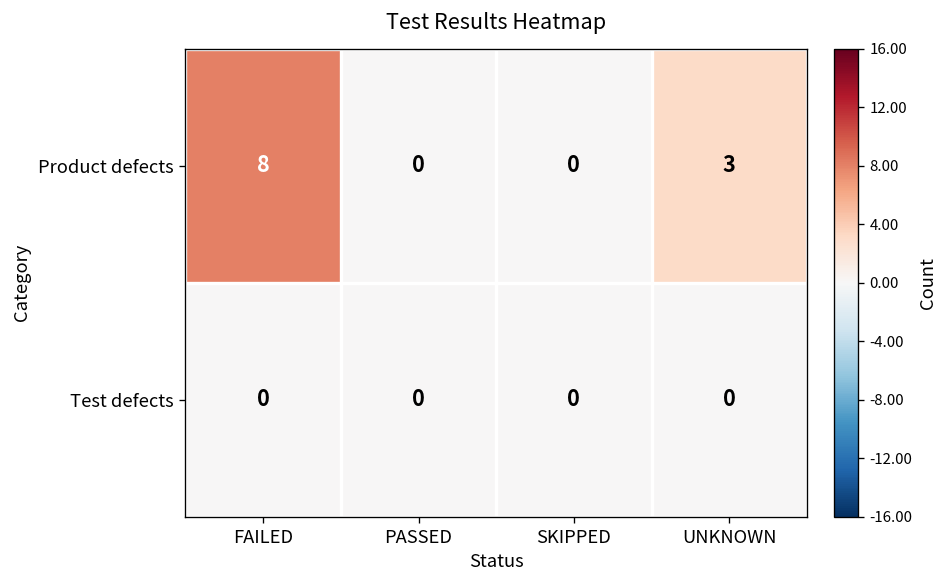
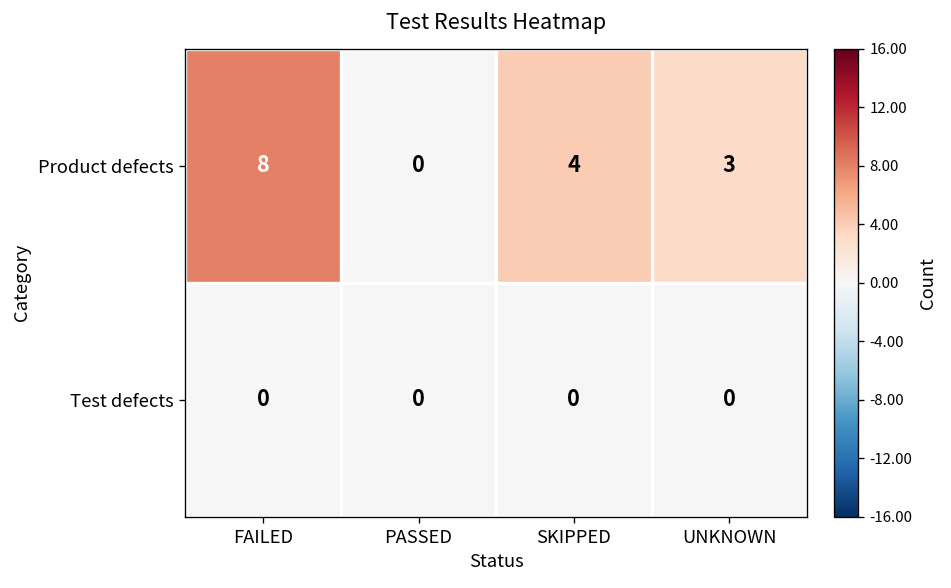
  {
    "Product defects": {
      "FAILED": 8,
      "PASSED": 0,
-     "SKIPPED": 0,
+     "SKIPPED": 4,
      "UNKNOWN": 3
    },
    "Test defects": {
      "FAILED": 0,
      "PASSED": 0,
      "SKIPPED": 0,
      "UNKNOWN": 0
    }
  }
